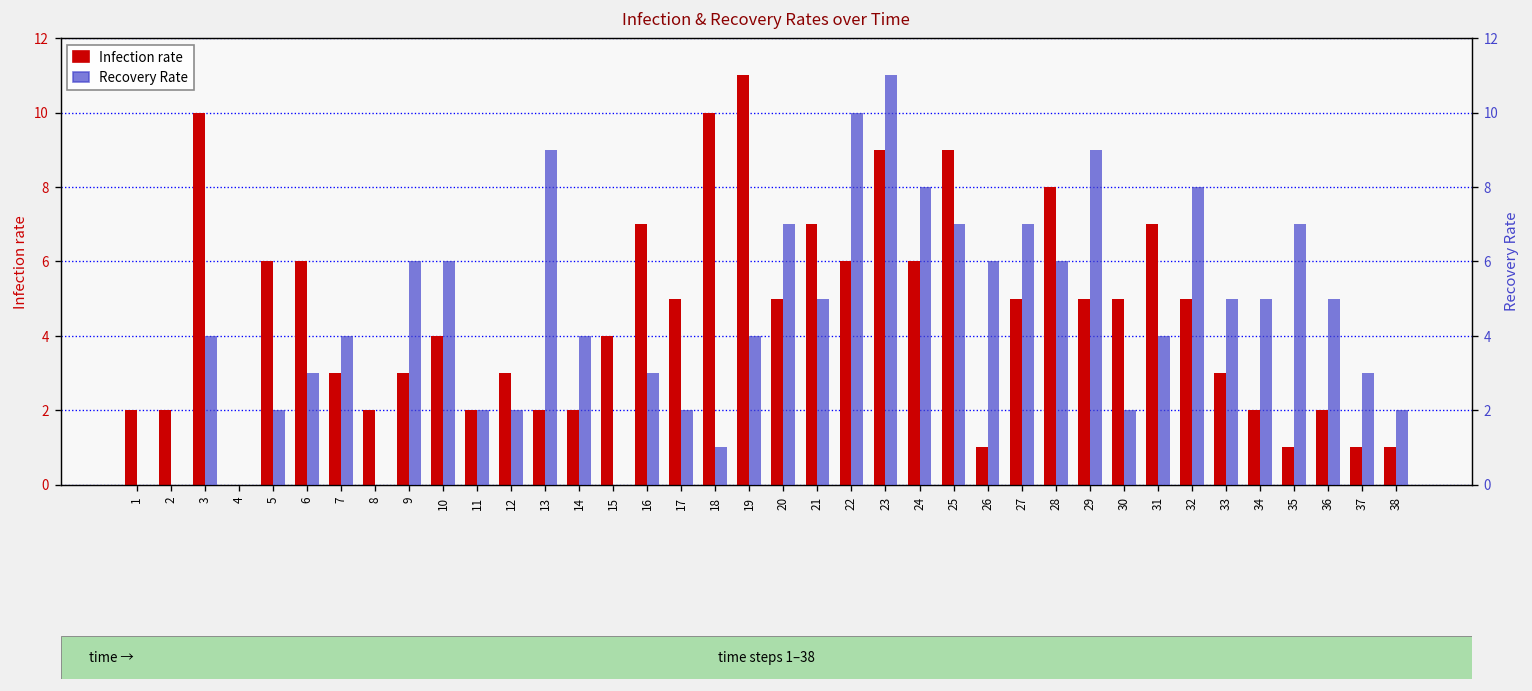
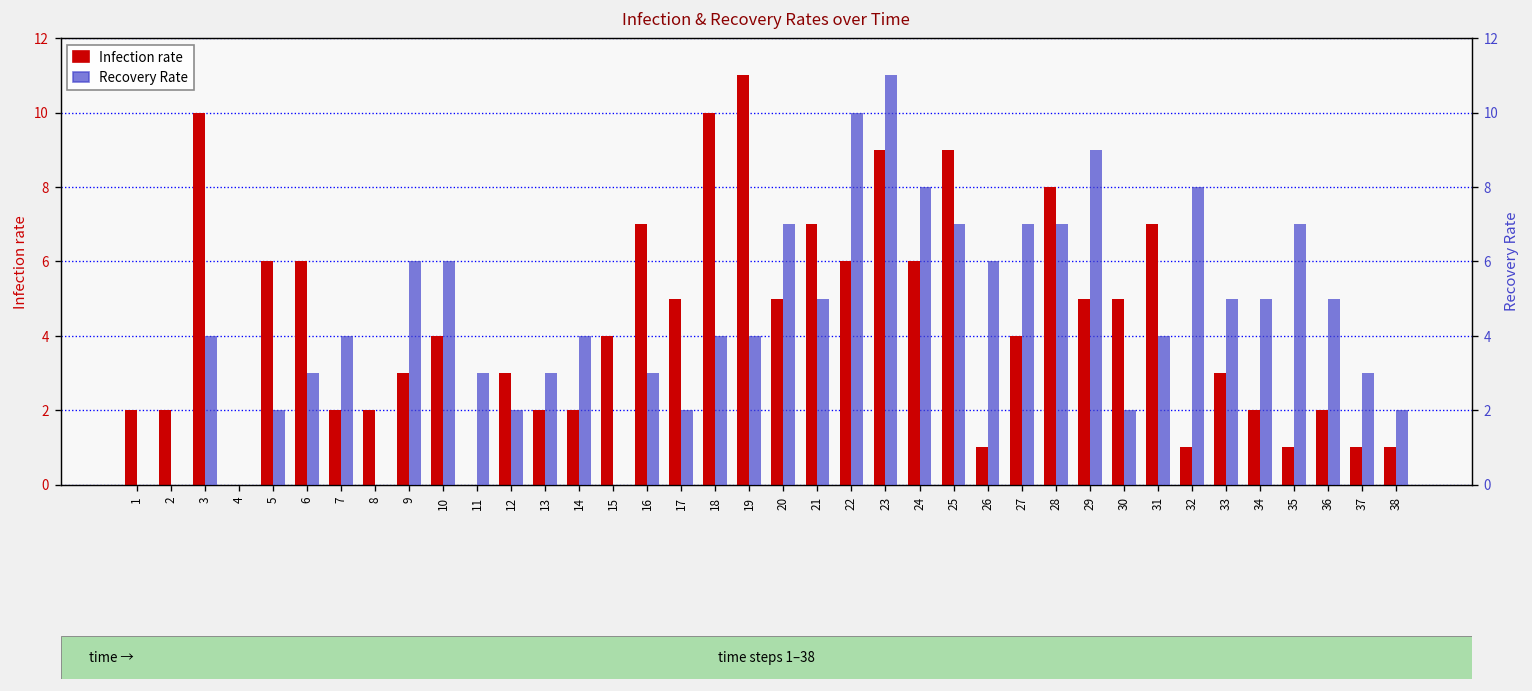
  {
    "Infection rate": {
      "1": 2,
      "2": 2,
      "3": 10,
      "4": 0,
      "5": 6,
      "6": 6,
-     "7": 3,
+     "7": 2,
      "8": 2,
      "9": 3,
      "10": 4,
-     "11": 2,
+     "11": 0,
      "12": 3,
      "13": 2,
      "14": 2,
      "15": 4,
      "16": 7,
      "17": 5,
      "18": 10,
      "19": 11,
      "20": 5,
      "21": 7,
      "22": 6,
      "23": 9,
      "24": 6,
      "25": 9,
      "26": 1,
-     "27": 5,
+     "27": 4,
      "28": 8,
      "29": 5,
      "30": 5,
      "31": 7,
-     "32": 5,
+     "32": 1,
      "33": 3,
      "34": 2,
      "35": 1,
      "36": 2,
      "37": 1,
      "38": 1
    },
    "Recovery Rate": {
      "1": 0,
      "2": 0,
      "3": 4,
      "4": 0,
      "5": 2,
      "6": 3,
      "7": 4,
      "8": 0,
      "9": 6,
      "10": 6,
-     "11": 2,
+     "11": 3,
      "12": 2,
-     "13": 9,
+     "13": 3,
      "14": 4,
      "15": 0,
      "16": 3,
      "17": 2,
-     "18": 1,
+     "18": 4,
      "19": 4,
      "20": 7,
      "21": 5,
      "22": 10,
      "23": 11,
      "24": 8,
      "25": 7,
      "26": 6,
      "27": 7,
-     "28": 6,
+     "28": 7,
      "29": 9,
      "30": 2,
      "31": 4,
      "32": 8,
      "33": 5,
      "34": 5,
      "35": 7,
      "36": 5,
      "37": 3,
      "38": 2
    }
  }
